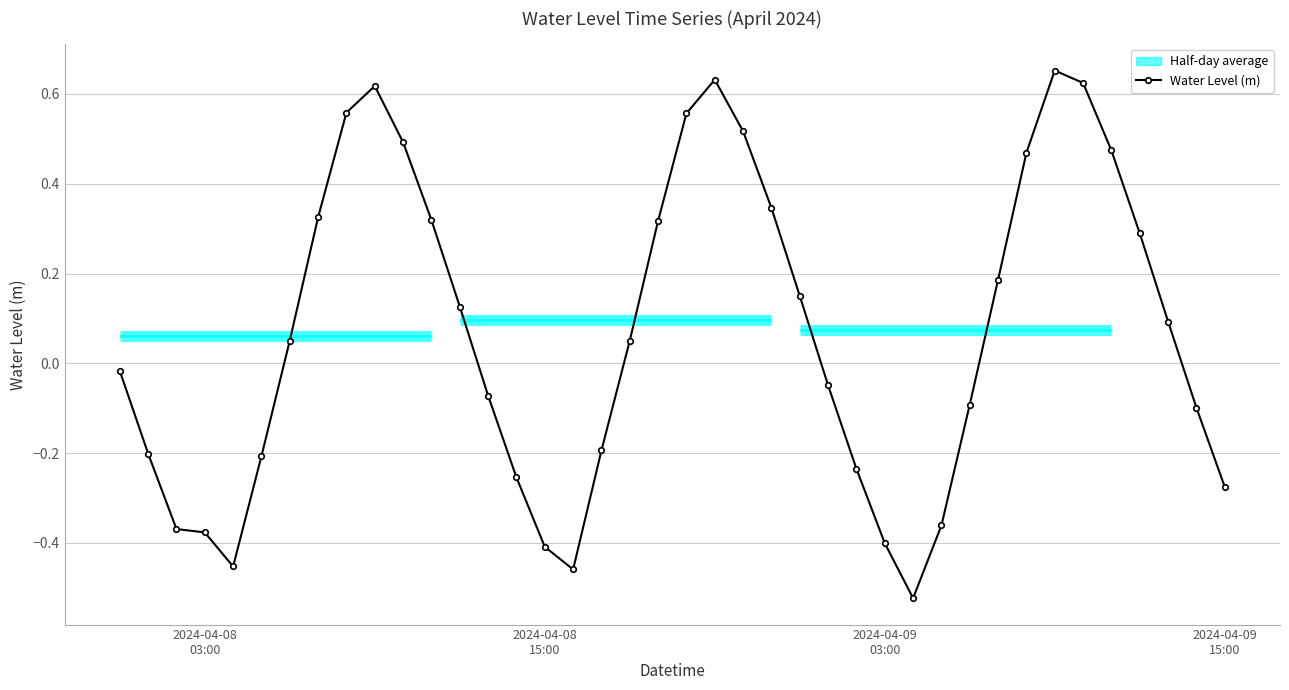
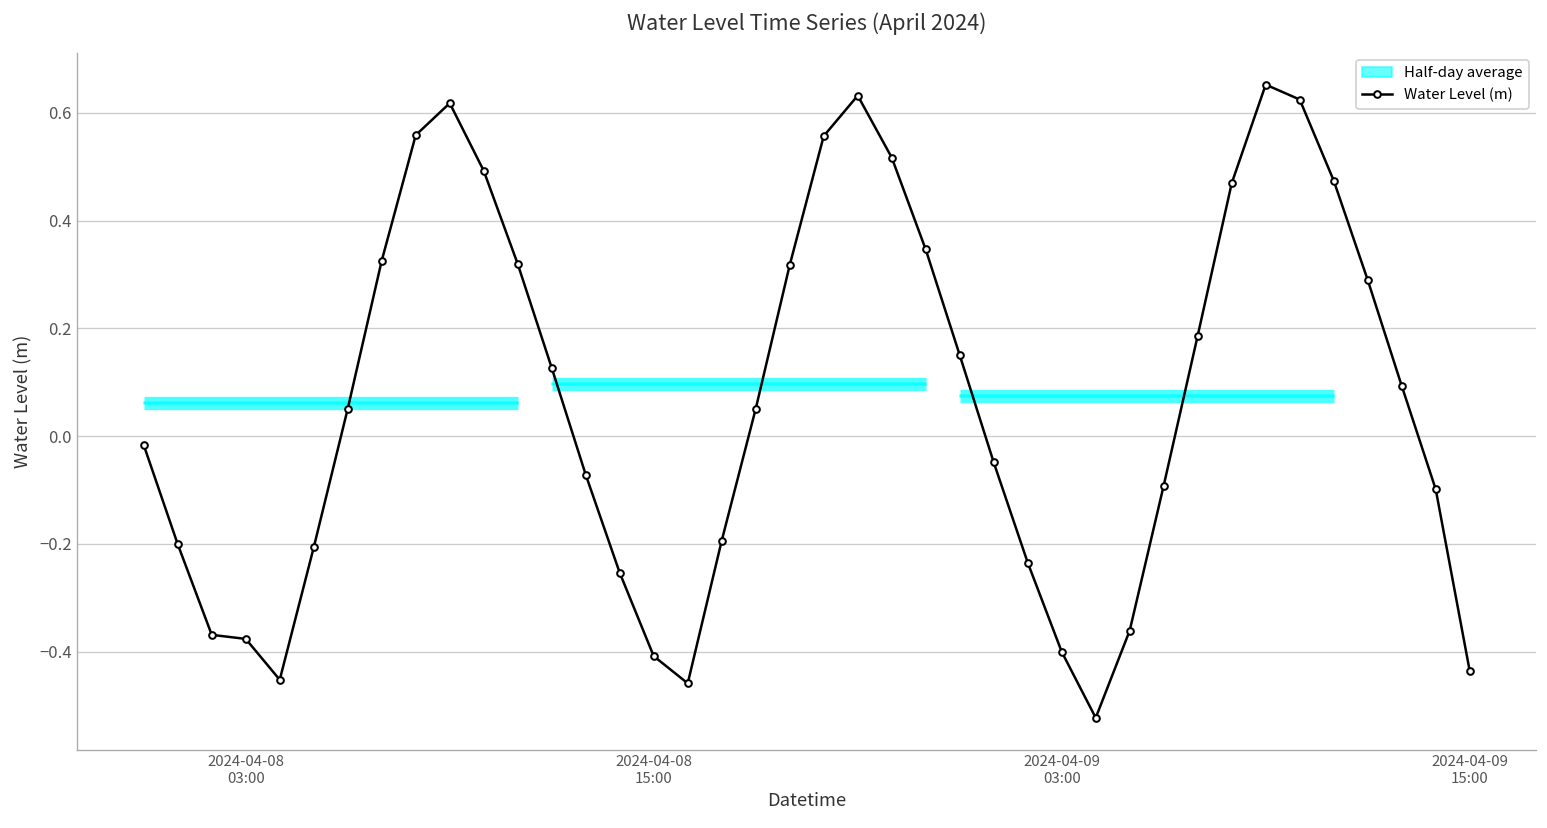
  {
    "2024-04-08 03:00": -0.38,
    "2024-04-08 15:00": -0.41,
    "2024-04-09 03:00": -0.40,
-   "2024-04-09 15:00": -0.28
+   "2024-04-09 15:00": -0.44
  }
